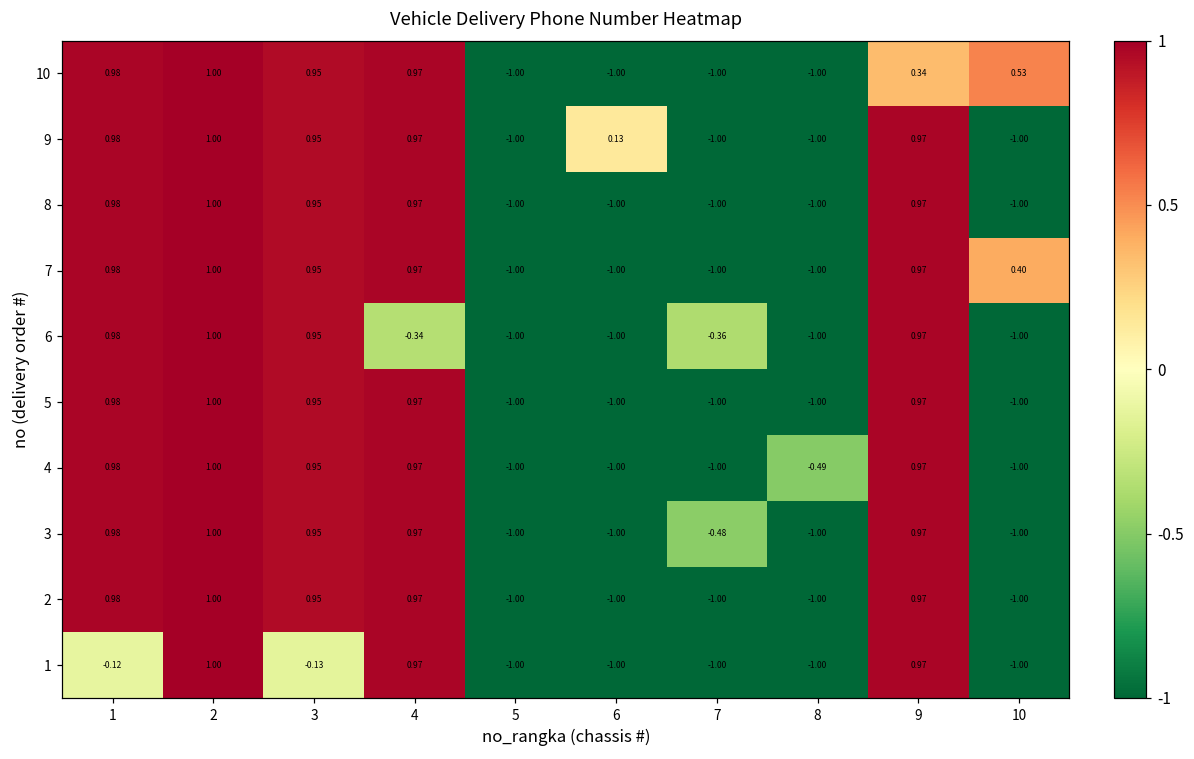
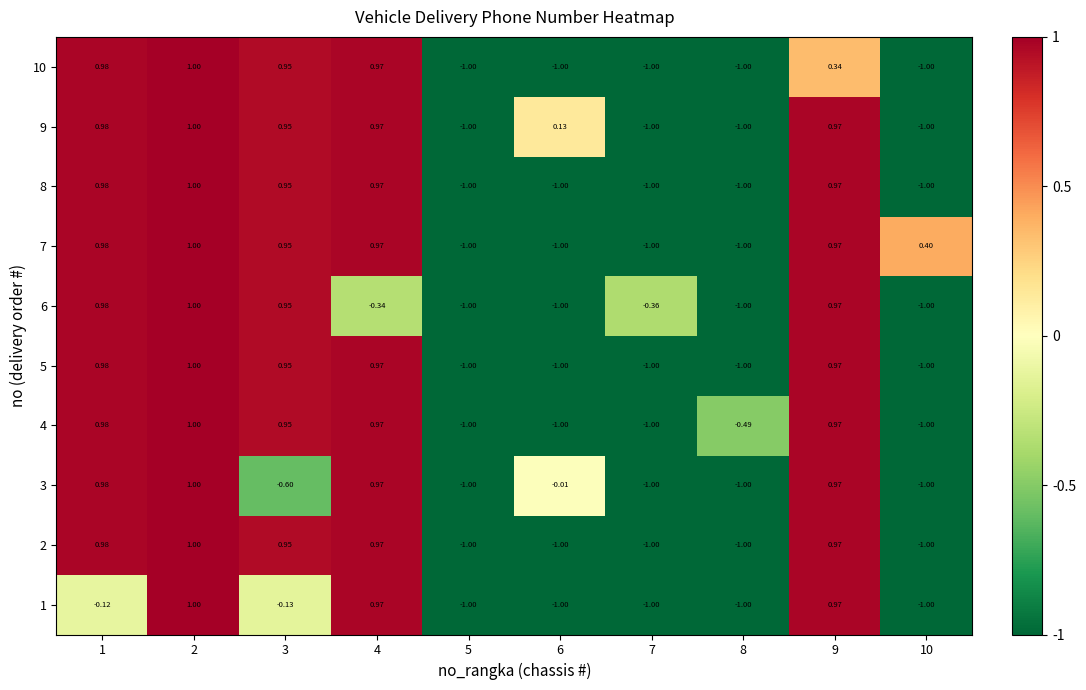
  {
    "10": {
      "1": 0.98,
      "2": 1.00,
      "3": 0.95,
      "4": 0.97,
      "5": -1.00,
      "6": -1.00,
      "7": -1.00,
      "8": -1.00,
      "9": 0.34,
-     "10": 0.53
+     "10": -1.00
    },
    "9": {
      "1": 0.98,
      "2": 1.00,
      "3": 0.95,
      "4": 0.97,
      "5": -1.00,
      "6": 0.13,
      "7": -1.00,
      "8": -1.00,
      "9": 0.97,
      "10": -1.00
    },
    "8": {
      "1": 0.98,
      "2": 1.00,
      "3": 0.95,
      "4": 0.97,
      "5": -1.00,
      "6": -1.00,
      "7": -1.00,
      "8": -1.00,
      "9": 0.97,
      "10": -1.00
    },
    "7": {
      "1": 0.98,
      "2": 1.00,
      "3": 0.95,
      "4": 0.97,
      "5": -1.00,
      "6": -1.00,
      "7": -1.00,
      "8": -1.00,
      "9": 0.97,
      "10": 0.40
    },
    "6": {
      "1": 0.98,
      "2": 1.00,
      "3": 0.95,
      "4": -0.34,
      "5": -1.00,
      "6": -1.00,
      "7": -0.36,
      "8": -1.00,
      "9": 0.97,
      "10": -1.00
    },
    "5": {
      "1": 0.98,
      "2": 1.00,
      "3": 0.95,
      "4": 0.97,
      "5": -1.00,
      "6": -1.00,
      "7": -1.00,
      "8": -1.00,
      "9": 0.97,
      "10": -1.00
    },
    "4": {
      "1": 0.98,
      "2": 1.00,
      "3": 0.95,
      "4": 0.97,
      "5": -1.00,
      "6": -1.00,
      "7": -1.00,
      "8": -0.49,
      "9": 0.97,
      "10": -1.00
    },
    "3": {
      "1": 0.98,
      "2": 1.00,
-     "3": 0.95,
+     "3": -0.60,
      "4": 0.97,
      "5": -1.00,
-     "6": -1.00,
-     "7": -0.48,
+     "6": -0.01,
+     "7": -1.00,
      "8": -1.00,
      "9": 0.97,
      "10": -1.00
    },
    "2": {
      "1": 0.98,
      "2": 1.00,
      "3": 0.95,
      "4": 0.97,
      "5": -1.00,
      "6": -1.00,
      "7": -1.00,
      "8": -1.00,
      "9": 0.97,
      "10": -1.00
    },
    "1": {
      "1": -0.12,
      "2": 1.00,
      "3": -0.13,
      "4": 0.97,
      "5": -1.00,
      "6": -1.00,
      "7": -1.00,
      "8": -1.00,
      "9": 0.97,
      "10": -1.00
    }
  }
